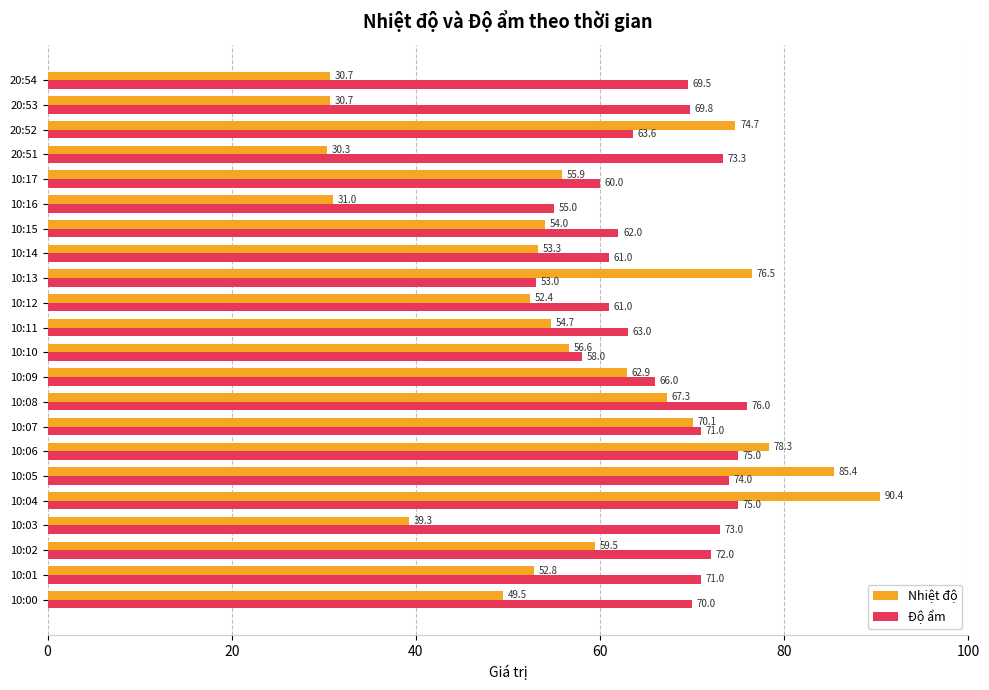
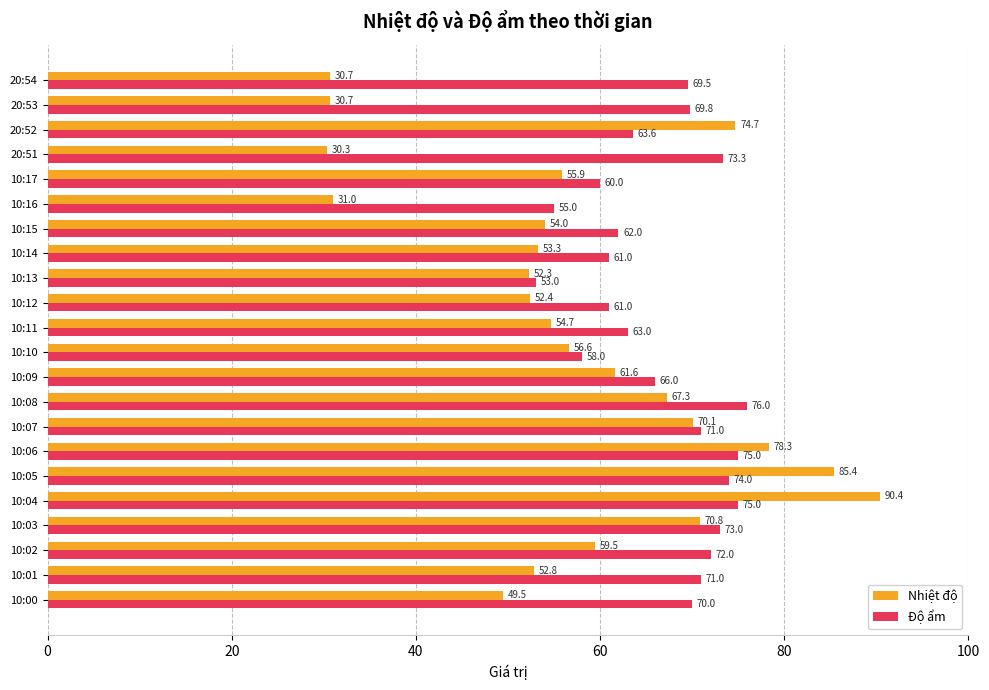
  {
    "Nhiệt độ": {
      "20:54": 30.7,
      "20:53": 30.7,
      "20:52": 74.7,
      "20:51": 30.3,
      "10:17": 55.9,
      "10:16": 31.0,
      "10:15": 54.0,
      "10:14": 53.3,
-     "10:13": 76.5,
+     "10:13": 52.3,
      "10:12": 52.4,
      "10:11": 54.7,
      "10:10": 56.6,
-     "10:09": 62.9,
+     "10:09": 61.6,
      "10:08": 67.3,
      "10:07": 70.1,
      "10:06": 78.3,
      "10:05": 85.4,
      "10:04": 90.4,
-     "10:03": 39.3,
+     "10:03": 70.8,
      "10:02": 59.5,
      "10:01": 52.8,
      "10:00": 49.5
    },
    "Độ ẩm": {
      "20:54": 69.5,
      "20:53": 69.8,
      "20:52": 63.6,
      "20:51": 73.3,
      "10:17": 60.0,
      "10:16": 55.0,
      "10:15": 62.0,
      "10:14": 61.0,
      "10:13": 53.0,
      "10:12": 61.0,
      "10:11": 63.0,
      "10:10": 58.0,
      "10:09": 66.0,
      "10:08": 76.0,
      "10:07": 71.0,
      "10:06": 75.0,
      "10:05": 74.0,
      "10:04": 75.0,
      "10:03": 73.0,
      "10:02": 72.0,
      "10:01": 71.0,
      "10:00": 70.0
    }
  }
